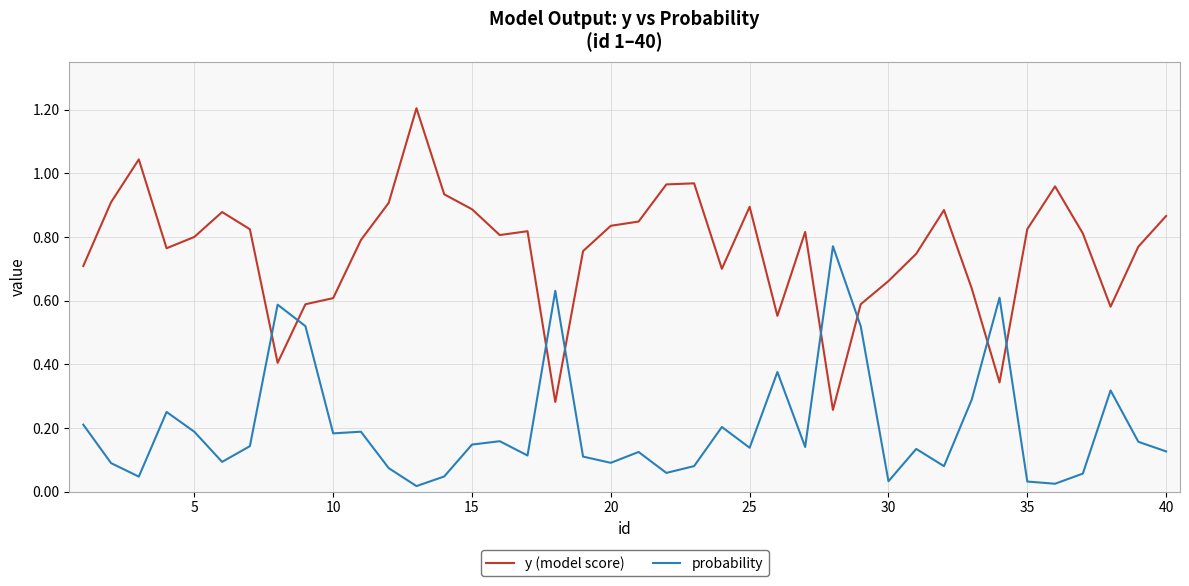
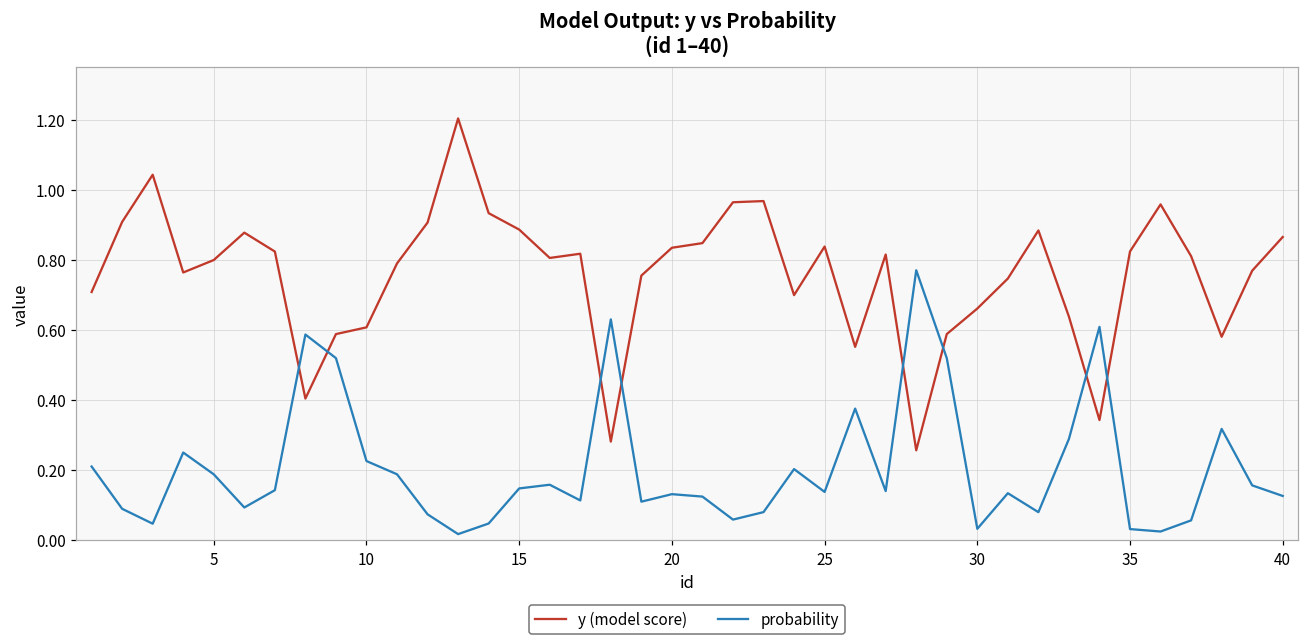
  {
    "y (model score)": {
      "5": 0.80,
      "10": 0.61,
      "15": 0.89,
      "20": 0.83,
-     "25": 0.89,
+     "25": 0.84,
      "30": 0.66,
      "35": 0.82,
      "40": 0.87
    },
    "probability": {
      "5": 0.19,
-     "10": 0.18,
+     "10": 0.23,
      "15": 0.15,
-     "20": 0.09,
+     "20": 0.13,
      "25": 0.14,
      "30": 0.03,
      "35": 0.03,
      "40": 0.13
    }
  }
